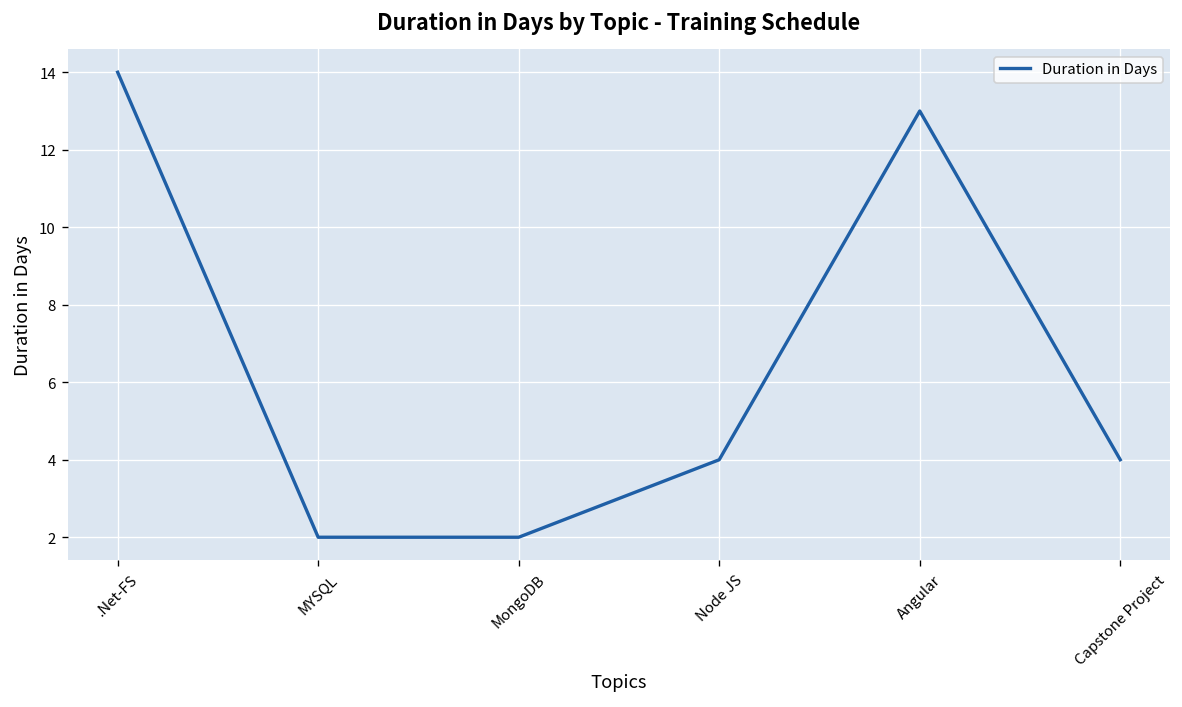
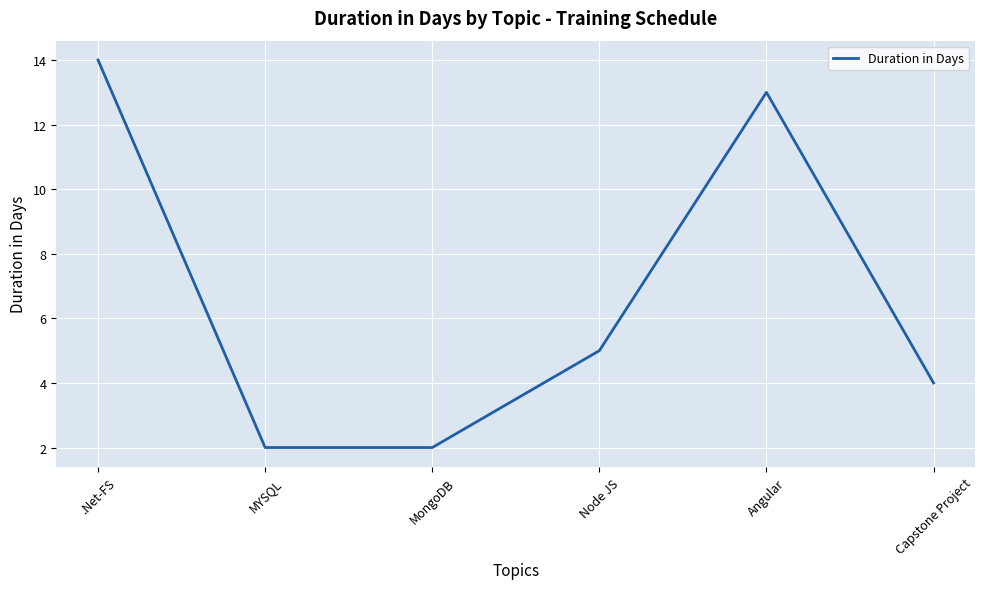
  {
    ".Net-FS": 14,
    "MYSQL": 2,
    "MongoDB": 2,
-   "Node JS": 4,
+   "Node JS": 5,
    "Angular": 13,
    "Capstone Project": 4
  }
